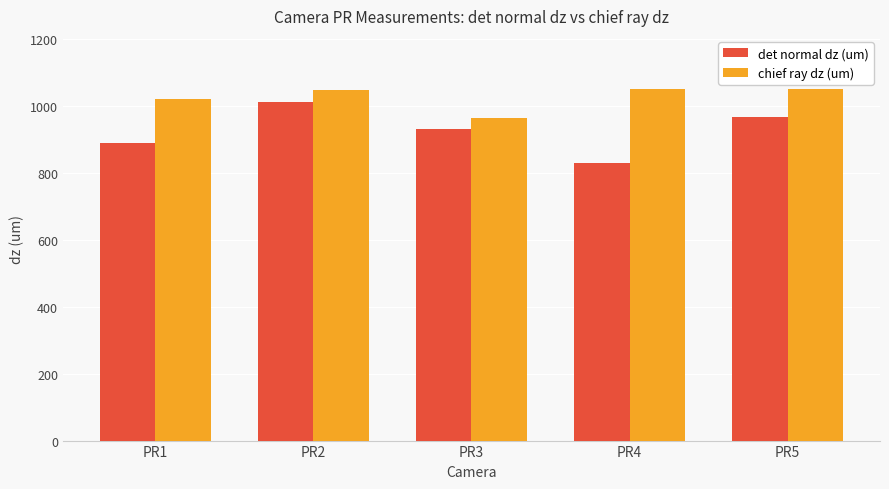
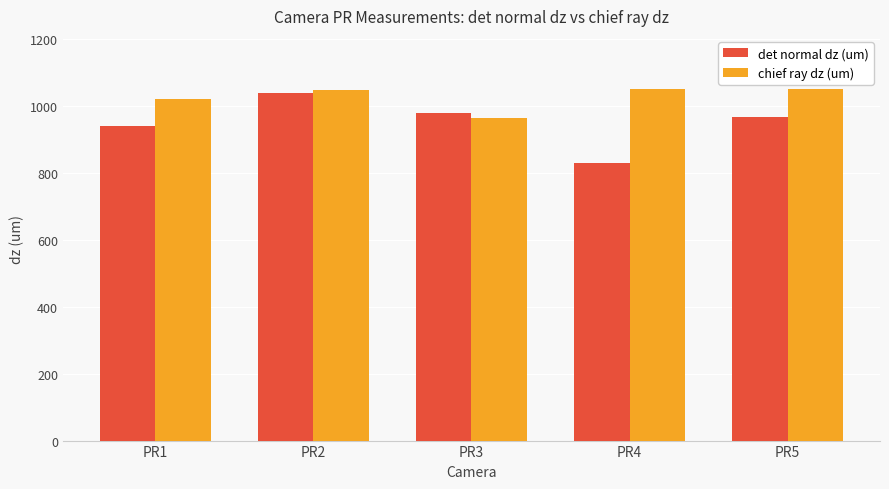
  {
    "det normal dz (um)": {
-     "PR1": 890,
-     "PR2": 1010,
-     "PR3": 930,
+     "PR1": 940,
+     "PR2": 1040,
+     "PR3": 980,
      "PR4": 830,
      "PR5": 970
    },
    "chief ray dz (um)": {
      "PR1": 1020,
      "PR2": 1050,
      "PR3": 960,
      "PR4": 1050,
      "PR5": 1050
    }
  }
